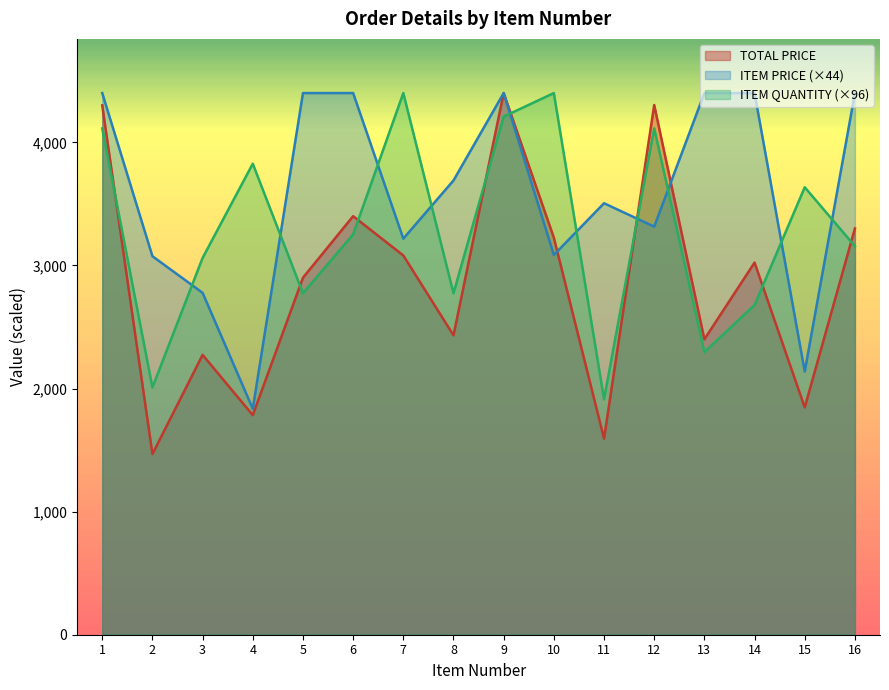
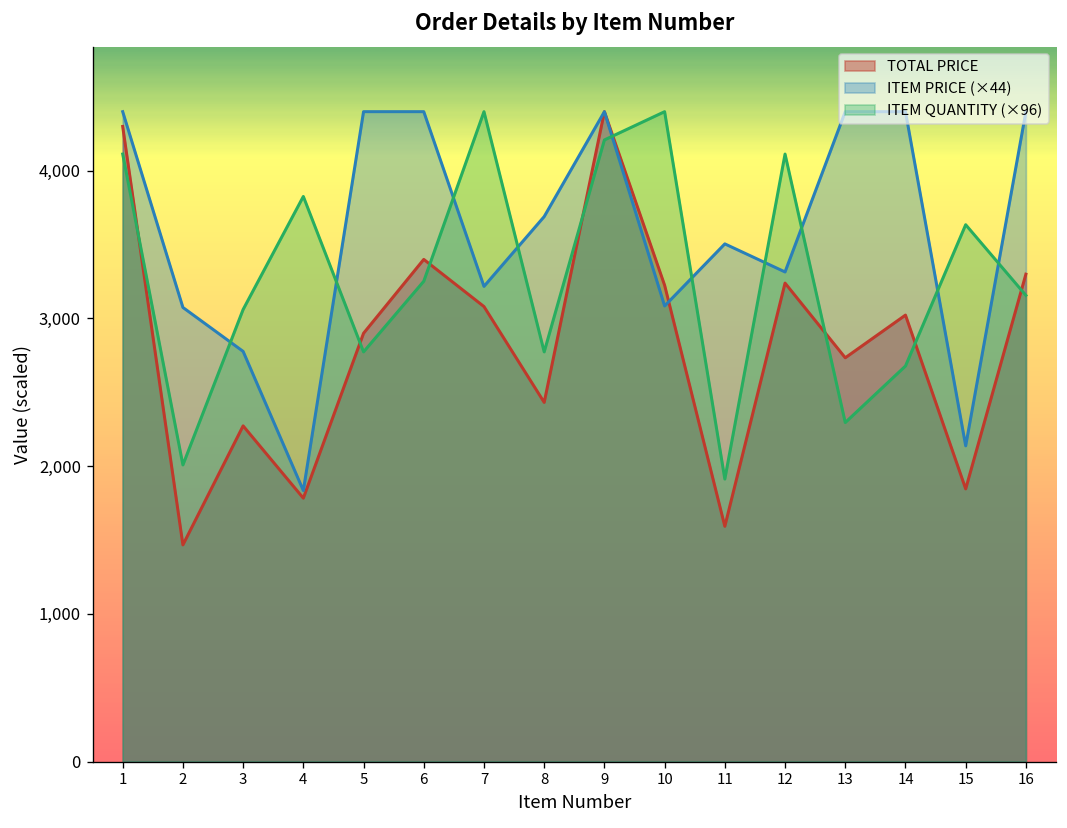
  {
    "TOTAL PRICE": {
      "1": "4,300",
      "2": "1,470",
      "3": "2,270",
      "4": "1,780",
      "5": "2,900",
      "6": "3,400",
      "7": "3,080",
      "8": "2,430",
      "10": "3,230",
      "11": "1,590",
-     "12": "4,300",
-     "13": "2,400",
+     "12": "3,240",
+     "13": "2,730",
      "14": "3,020",
      "15": "1,850",
      "16": "3,300"
    }
  }
